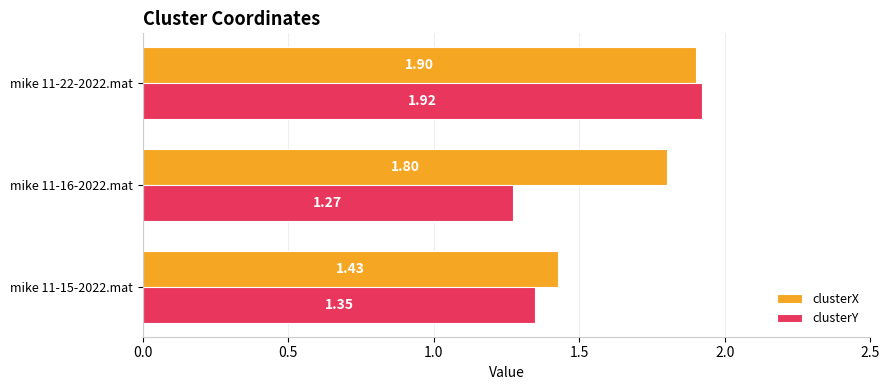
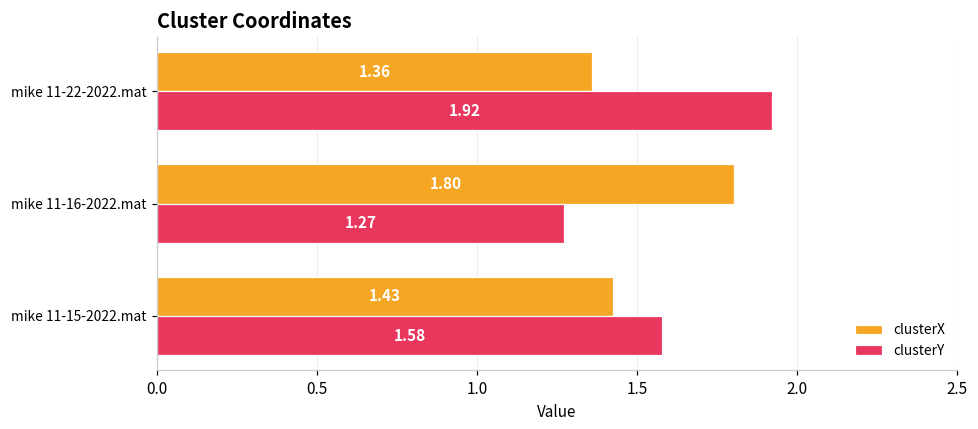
  {
    "clusterX": {
-     "mike 11-22-2022.mat": 1.90,
+     "mike 11-22-2022.mat": 1.36,
      "mike 11-16-2022.mat": 1.80,
      "mike 11-15-2022.mat": 1.43
    },
    "clusterY": {
      "mike 11-22-2022.mat": 1.92,
      "mike 11-16-2022.mat": 1.27,
-     "mike 11-15-2022.mat": 1.35
+     "mike 11-15-2022.mat": 1.58
    }
  }
